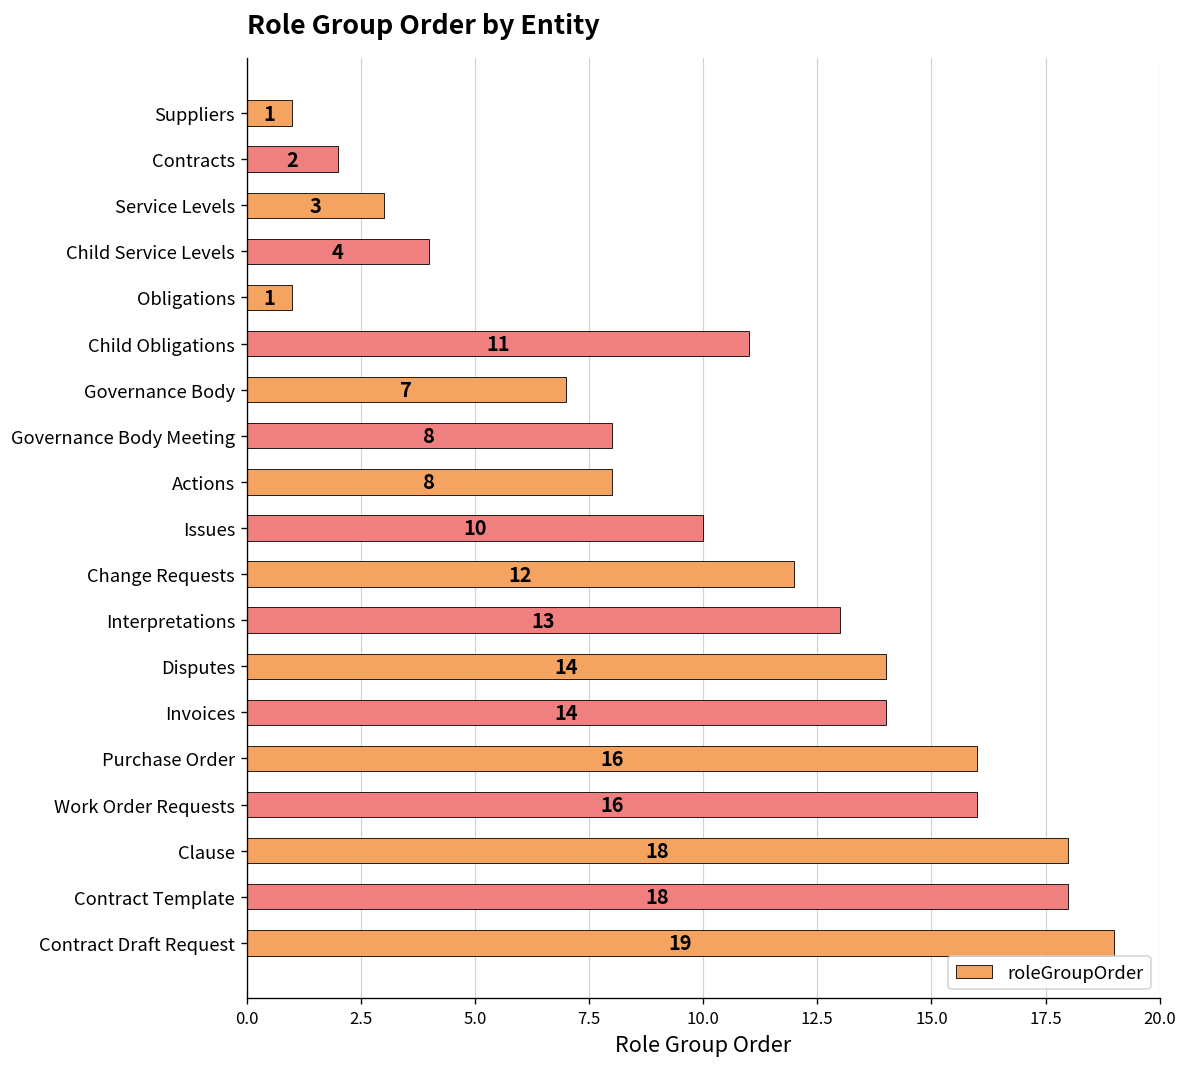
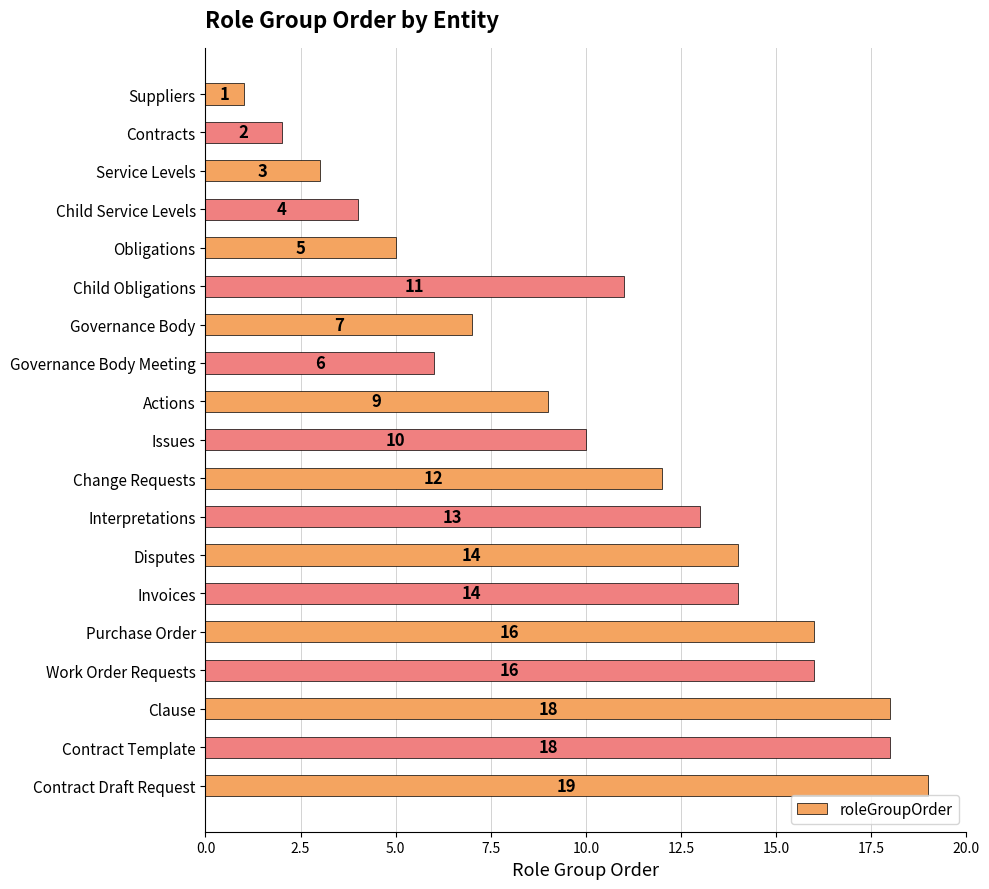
  {
    "Suppliers": 1,
    "Contracts": 2,
    "Service Levels": 3,
    "Child Service Levels": 4,
-   "Obligations": 1,
+   "Obligations": 5,
    "Child Obligations": 11,
    "Governance Body": 7,
-   "Governance Body Meeting": 8,
-   "Actions": 8,
+   "Governance Body Meeting": 6,
+   "Actions": 9,
    "Issues": 10,
    "Change Requests": 12,
    "Interpretations": 13,
    "Disputes": 14,
    "Invoices": 14,
    "Purchase Order": 16,
    "Work Order Requests": 16,
    "Clause": 18,
    "Contract Template": 18,
    "Contract Draft Request": 19
  }
